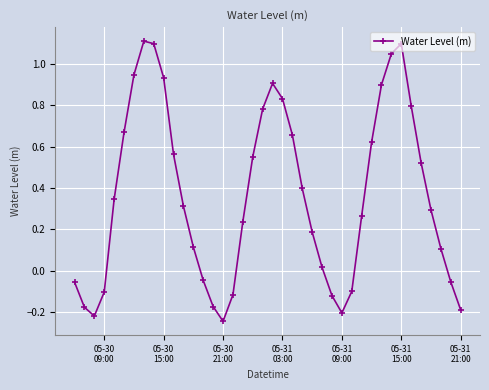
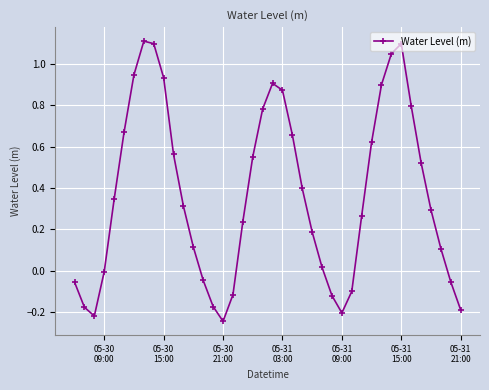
  {
-   "05-30 09:00": -0.10,
+   "05-30 09:00": 0.00,
    "05-30 15:00": 0.93,
    "05-30 21:00": -0.24,
-   "05-31 03:00": 0.83,
+   "05-31 03:00": 0.87,
    "05-31 09:00": -0.20,
    "05-31 21:00": -0.19
  }
